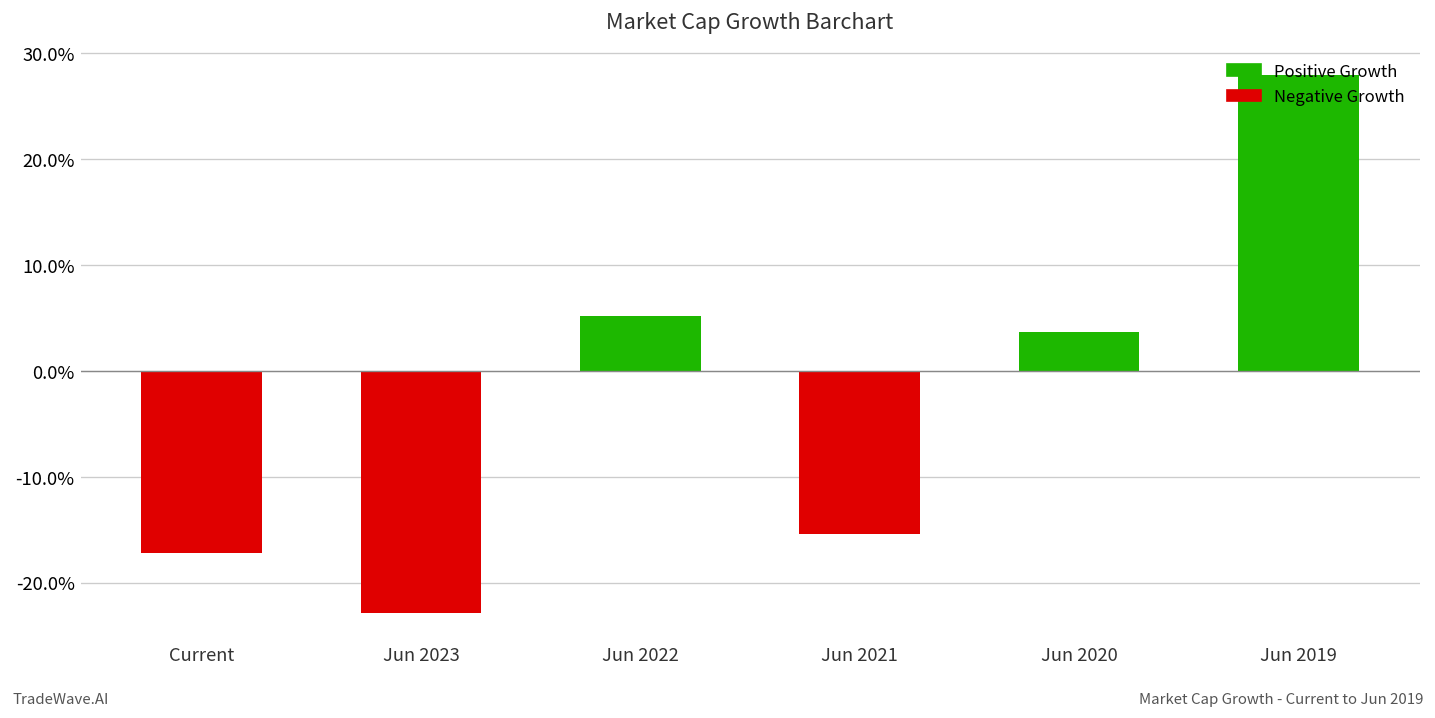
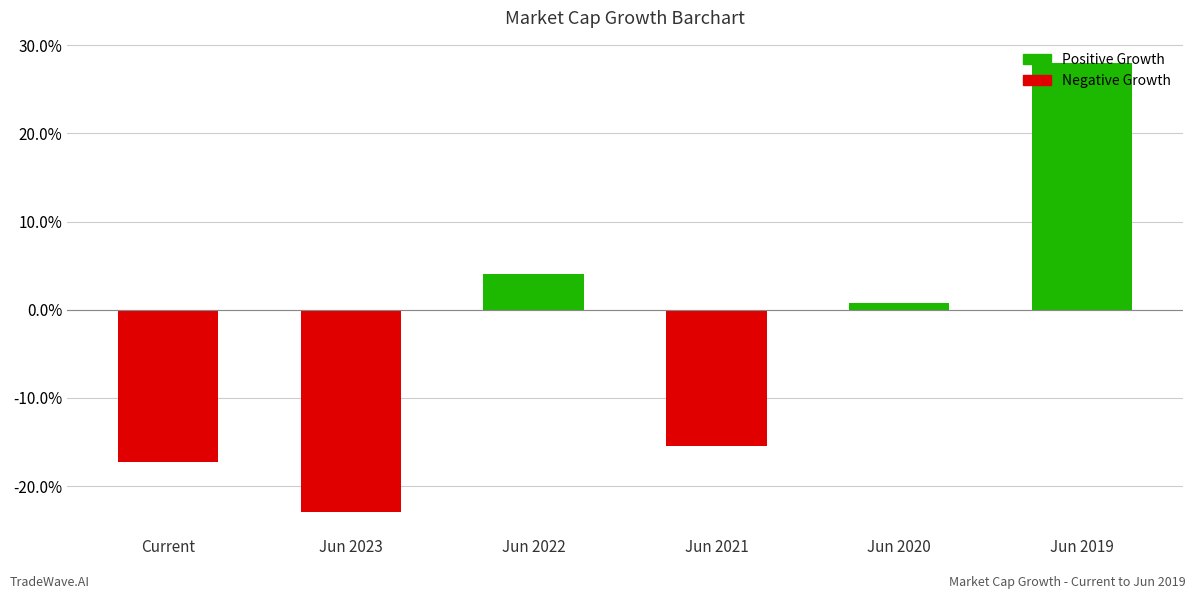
  {
    "Current": "-17%",
    "Jun 2023": "-23%",
-   "Jun 2022": "5%",
+   "Jun 2022": "4%",
    "Jun 2021": "-15%",
-   "Jun 2020": "4%",
+   "Jun 2020": "1%",
    "Jun 2019": "28%"
  }
